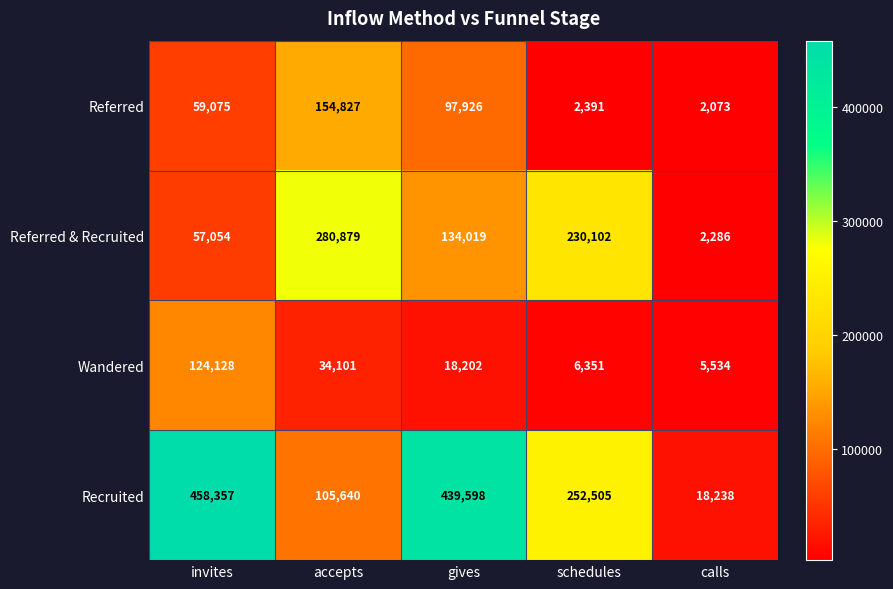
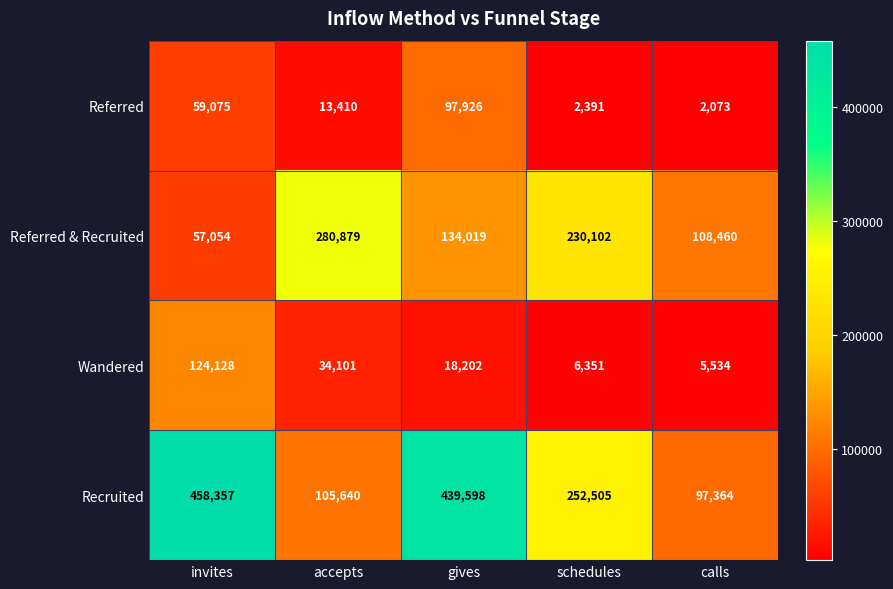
  {
    "Referred": {
      "invites": "59,075",
-     "accepts": "154,827",
+     "accepts": "13,410",
      "gives": "97,926",
      "schedules": "2,391",
      "calls": "2,073"
    },
    "Referred & Recruited": {
      "invites": "57,054",
      "accepts": "280,879",
      "gives": "134,019",
      "schedules": "230,102",
-     "calls": "2,286"
+     "calls": "108,460"
    },
    "Wandered": {
      "invites": "124,128",
      "accepts": "34,101",
      "gives": "18,202",
      "schedules": "6,351",
      "calls": "5,534"
    },
    "Recruited": {
      "invites": "458,357",
      "accepts": "105,640",
      "gives": "439,598",
      "schedules": "252,505",
-     "calls": "18,238"
+     "calls": "97,364"
    }
  }
